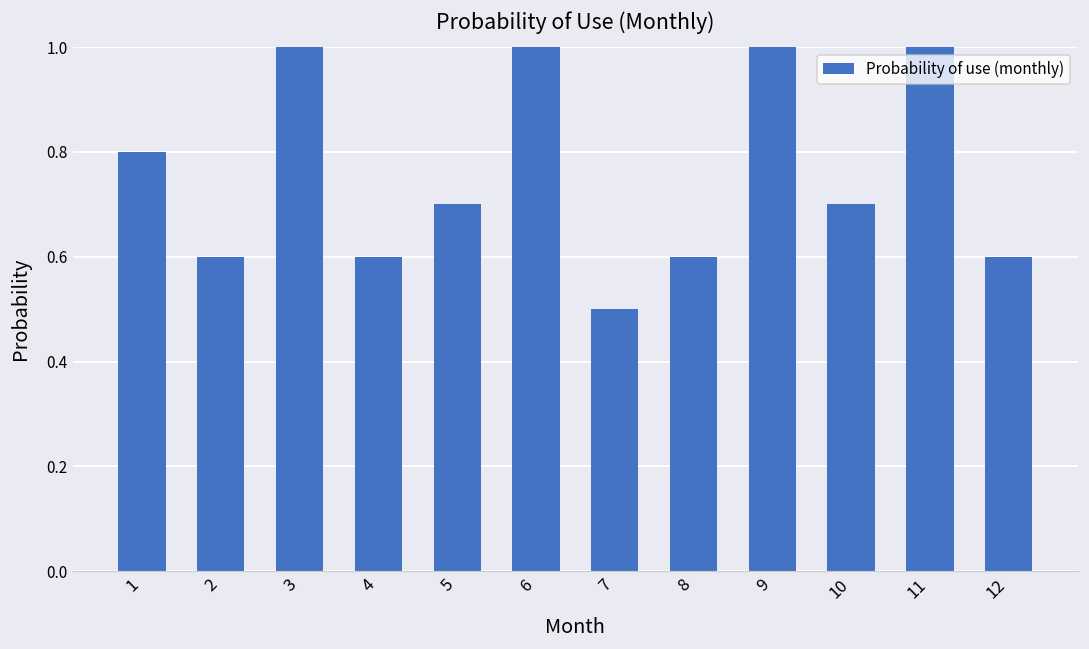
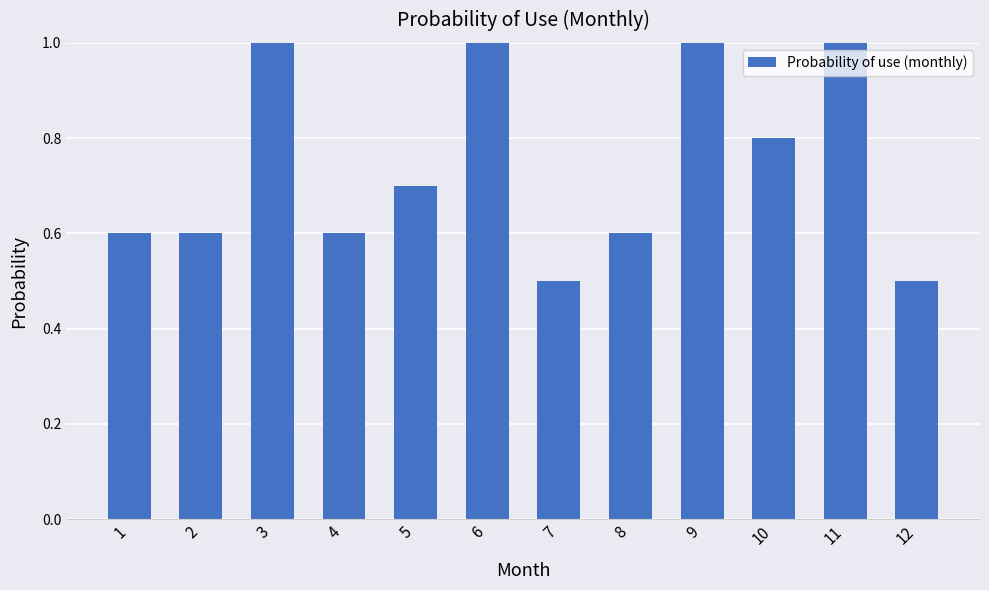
  {
-   "1": 0.8,
+   "1": 0.6,
    "2": 0.6,
    "3": 1.0,
    "4": 0.6,
    "5": 0.7,
    "6": 1.0,
    "7": 0.5,
    "8": 0.6,
    "9": 1.0,
-   "10": 0.7,
+   "10": 0.8,
    "11": 1.0,
-   "12": 0.6
+   "12": 0.5
  }
